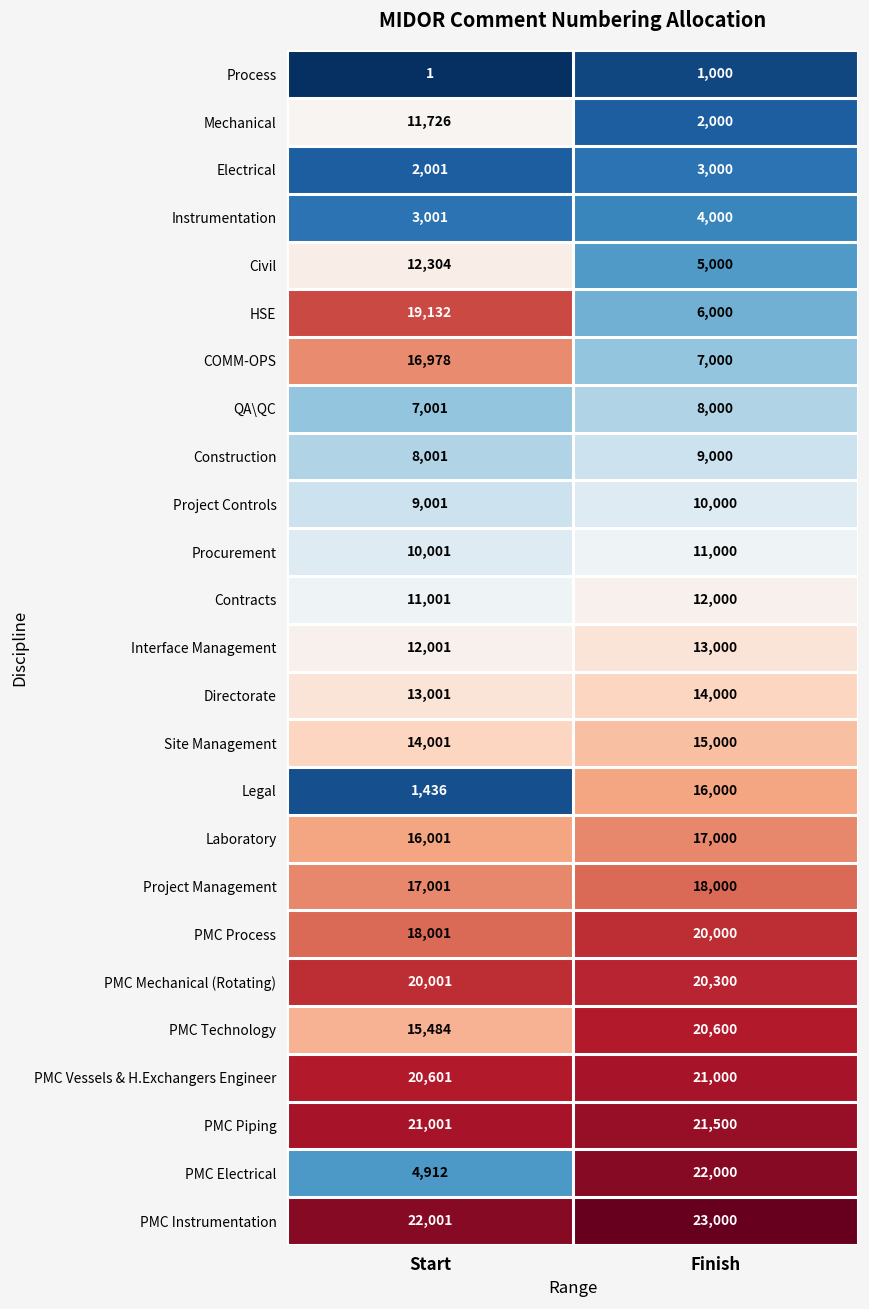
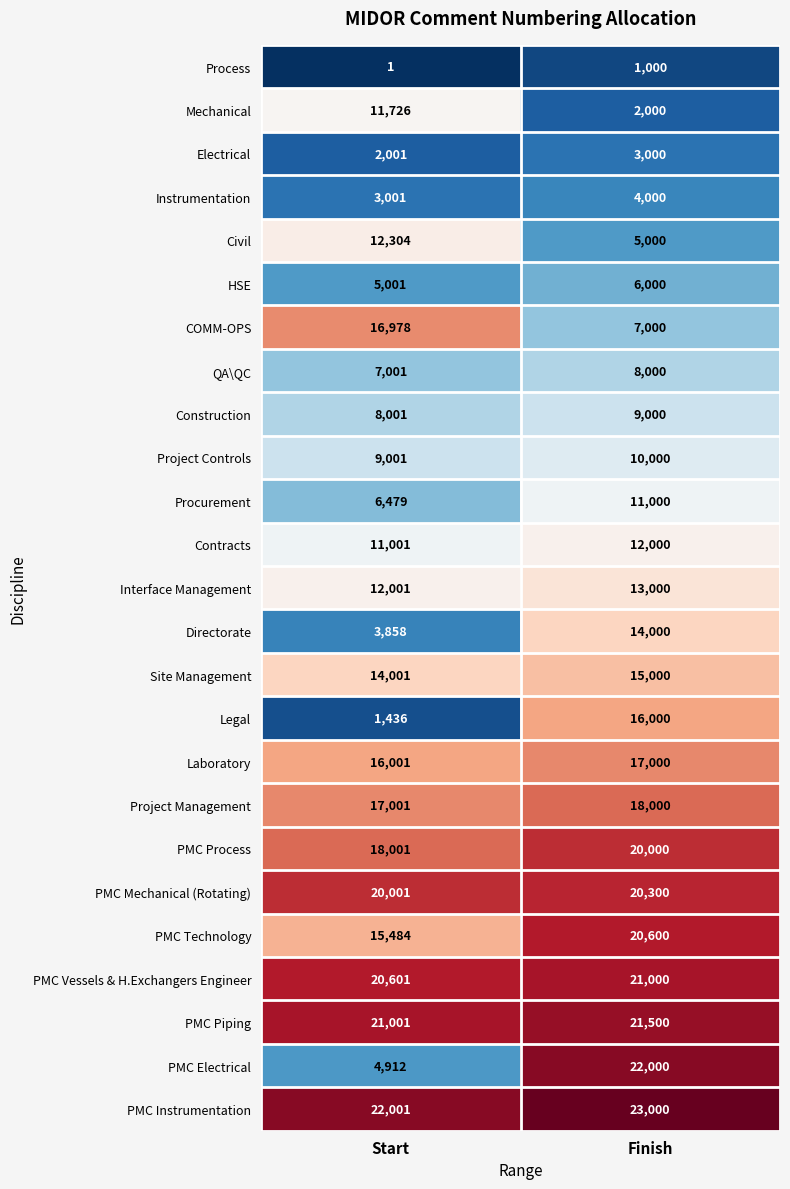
  {
    "Process": {
      "Start": "1",
      "Finish": "1,000"
    },
    "Mechanical": {
      "Start": "11,726",
      "Finish": "2,000"
    },
    "Electrical": {
      "Start": "2,001",
      "Finish": "3,000"
    },
    "Instrumentation": {
      "Start": "3,001",
      "Finish": "4,000"
    },
    "Civil": {
      "Start": "12,304",
      "Finish": "5,000"
    },
    "HSE": {
-     "Start": "19,132",
+     "Start": "5,001",
      "Finish": "6,000"
    },
    "COMM-OPS": {
      "Start": "16,978",
      "Finish": "7,000"
    },
    "QA\\QC": {
      "Start": "7,001",
      "Finish": "8,000"
    },
    "Construction": {
      "Start": "8,001",
      "Finish": "9,000"
    },
    "Project Controls": {
      "Start": "9,001",
      "Finish": "10,000"
    },
    "Procurement": {
-     "Start": "10,001",
+     "Start": "6,479",
      "Finish": "11,000"
    },
    "Contracts": {
      "Start": "11,001",
      "Finish": "12,000"
    },
    "Interface Management": {
      "Start": "12,001",
      "Finish": "13,000"
    },
    "Directorate": {
-     "Start": "13,001",
+     "Start": "3,858",
      "Finish": "14,000"
    },
    "Site Management": {
      "Start": "14,001",
      "Finish": "15,000"
    },
    "Legal": {
      "Start": "1,436",
      "Finish": "16,000"
    },
    "Laboratory": {
      "Start": "16,001",
      "Finish": "17,000"
    },
    "Project Management": {
      "Start": "17,001",
      "Finish": "18,000"
    },
    "PMC Process": {
      "Start": "18,001",
      "Finish": "20,000"
    },
    "PMC Mechanical (Rotating)": {
      "Start": "20,001",
      "Finish": "20,300"
    },
    "PMC Technology": {
      "Start": "15,484",
      "Finish": "20,600"
    },
    "PMC Vessels & H.Exchangers Engineer": {
      "Start": "20,601",
      "Finish": "21,000"
    },
    "PMC Piping": {
      "Start": "21,001",
      "Finish": "21,500"
    },
    "PMC Electrical": {
      "Start": "4,912",
      "Finish": "22,000"
    },
    "PMC Instrumentation": {
      "Start": "22,001",
      "Finish": "23,000"
    }
  }
